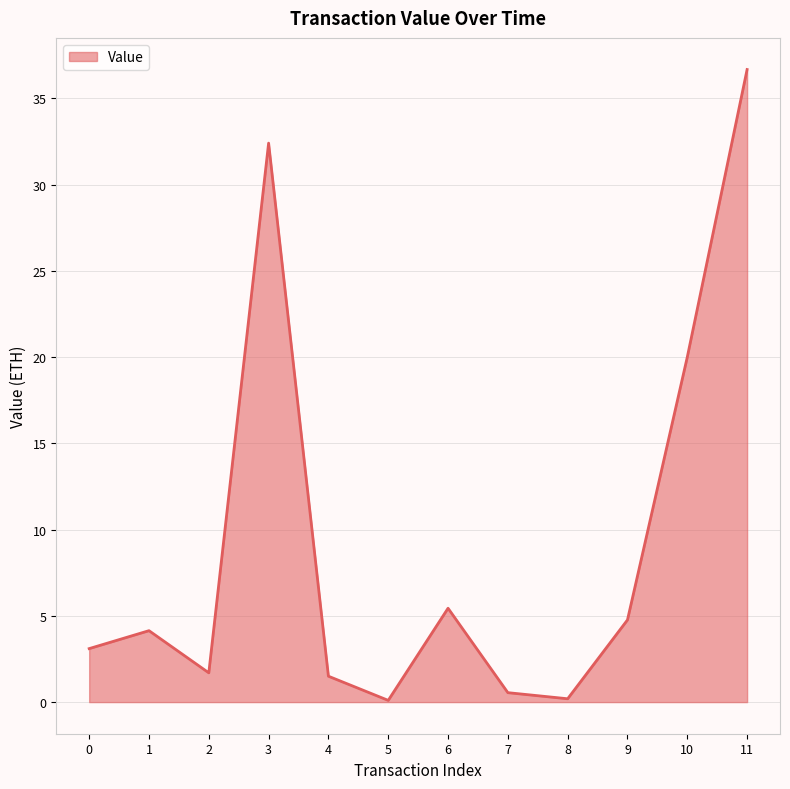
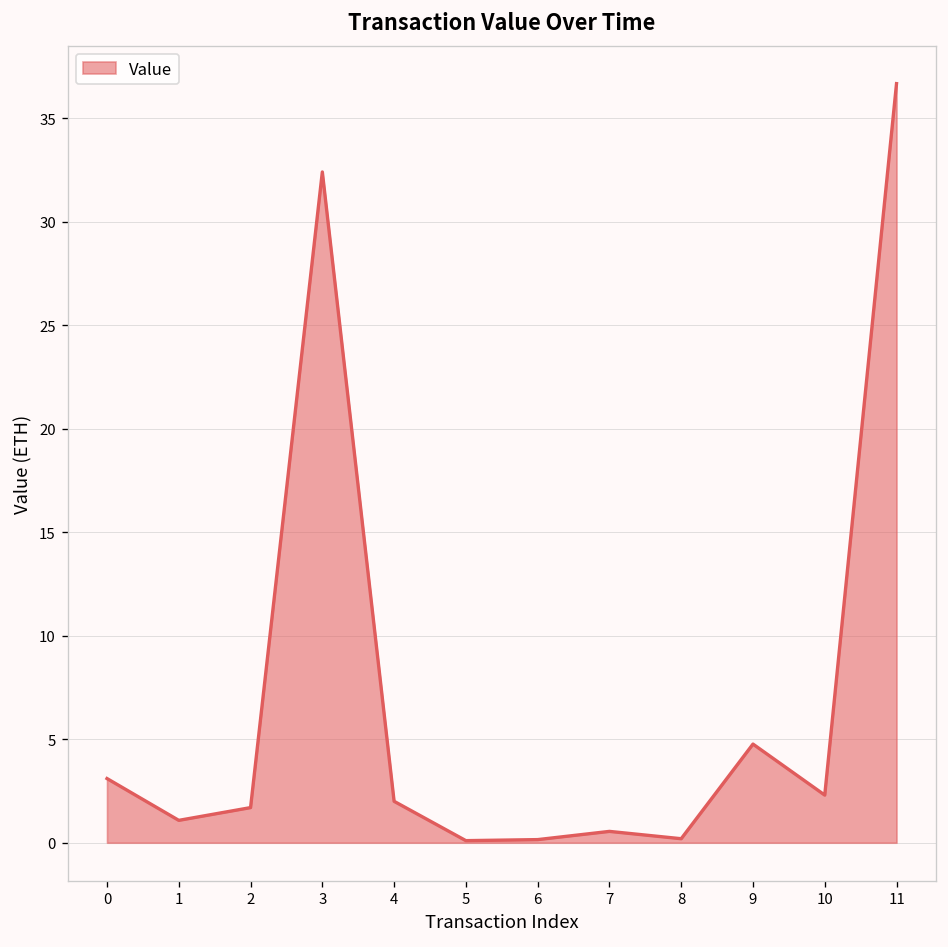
  {
    "0": 3.1,
-   "1": 4.1,
+   "1": 1.1,
    "2": 1.7,
    "3": 32.4,
-   "4": 1.5,
+   "4": 2.0,
    "5": 0.1,
-   "6": 5.4,
+   "6": 0.2,
    "7": 0.5,
    "8": 0.2,
    "9": 4.8,
-   "10": 20.0,
+   "10": 2.3,
    "11": 36.7
  }
